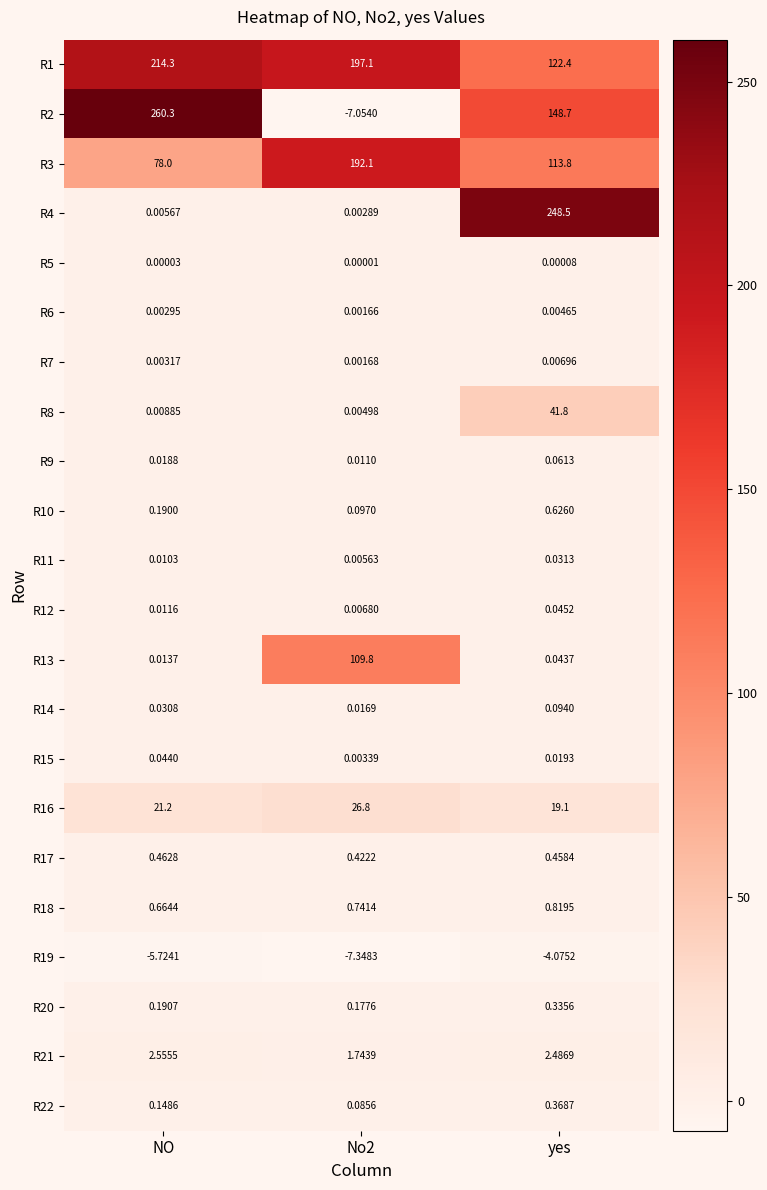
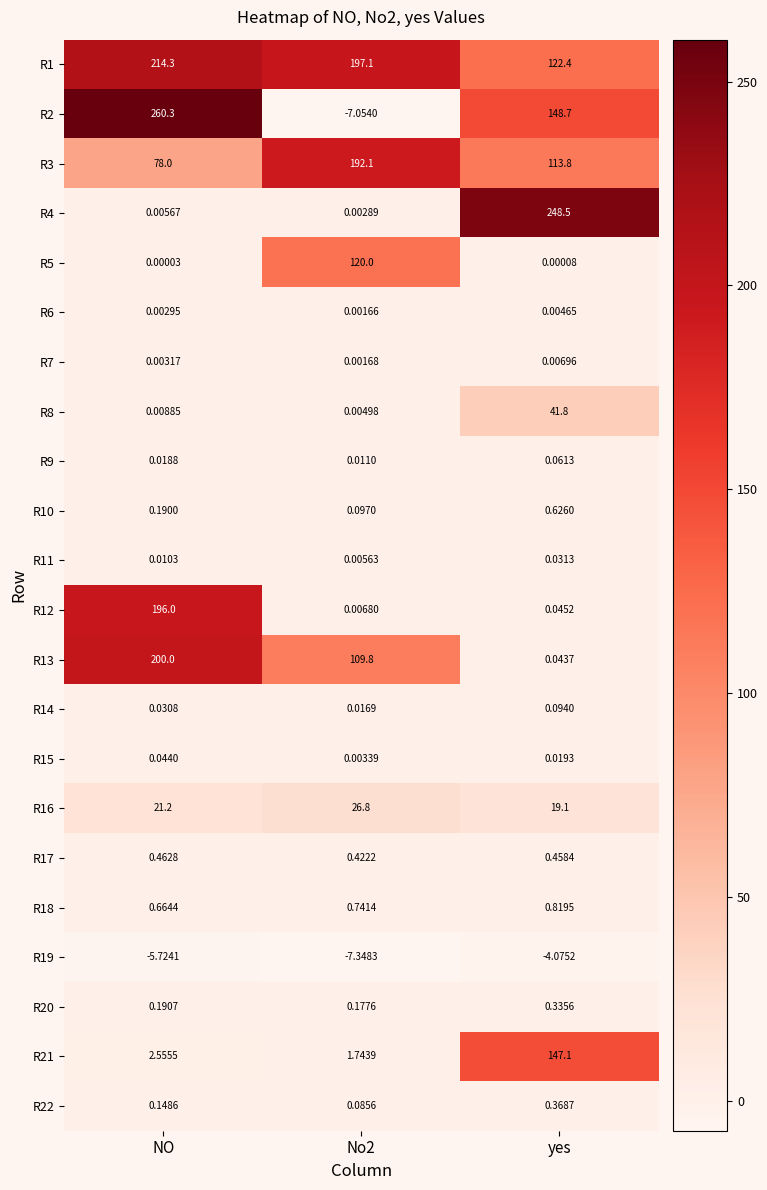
  {
    "R1": {
      "NO": 214.3,
      "No2": 197.1,
      "yes": 122.4
    },
    "R2": {
      "NO": 260.3,
      "No2": -7.0540,
      "yes": 148.7
    },
    "R3": {
      "NO": 78.0,
      "No2": 192.1,
      "yes": 113.8
    },
    "R4": {
      "NO": 0.00567,
      "No2": 0.00289,
      "yes": 248.5
    },
    "R5": {
      "NO": 0.00003,
-     "No2": 0.00001,
+     "No2": 120.0,
      "yes": 0.00008
    },
    "R6": {
      "NO": 0.00295,
      "No2": 0.00166,
      "yes": 0.00465
    },
    "R7": {
      "NO": 0.00317,
      "No2": 0.00168,
      "yes": 0.00696
    },
    "R8": {
      "NO": 0.00885,
      "No2": 0.00498,
      "yes": 41.8
    },
    "R9": {
      "NO": 0.0188,
      "No2": 0.0110,
      "yes": 0.0613
    },
    "R10": {
      "NO": 0.1900,
      "No2": 0.0970,
      "yes": 0.6260
    },
    "R11": {
      "NO": 0.0103,
      "No2": 0.00563,
      "yes": 0.0313
    },
    "R12": {
-     "NO": 0.0116,
+     "NO": 196.0,
      "No2": 0.00680,
      "yes": 0.0452
    },
    "R13": {
-     "NO": 0.0137,
+     "NO": 200.0,
      "No2": 109.8,
      "yes": 0.0437
    },
    "R14": {
      "NO": 0.0308,
      "No2": 0.0169,
      "yes": 0.0940
    },
    "R15": {
      "NO": 0.0440,
      "No2": 0.00339,
      "yes": 0.0193
    },
    "R16": {
      "NO": 21.2,
      "No2": 26.8,
      "yes": 19.1
    },
    "R17": {
      "NO": 0.4628,
      "No2": 0.4222,
      "yes": 0.4584
    },
    "R18": {
      "NO": 0.6644,
      "No2": 0.7414,
      "yes": 0.8195
    },
    "R19": {
      "NO": -5.7241,
      "No2": -7.3483,
      "yes": -4.0752
    },
    "R20": {
      "NO": 0.1907,
      "No2": 0.1776,
      "yes": 0.3356
    },
    "R21": {
      "NO": 2.5555,
      "No2": 1.7439,
-     "yes": 2.4869
+     "yes": 147.1
    },
    "R22": {
      "NO": 0.1486,
      "No2": 0.0856,
      "yes": 0.3687
    }
  }
